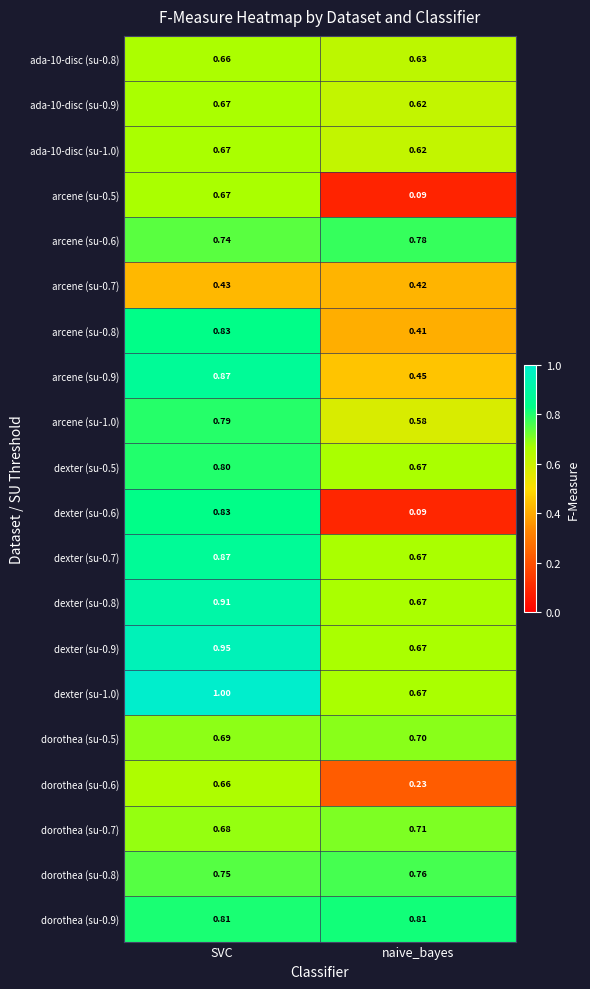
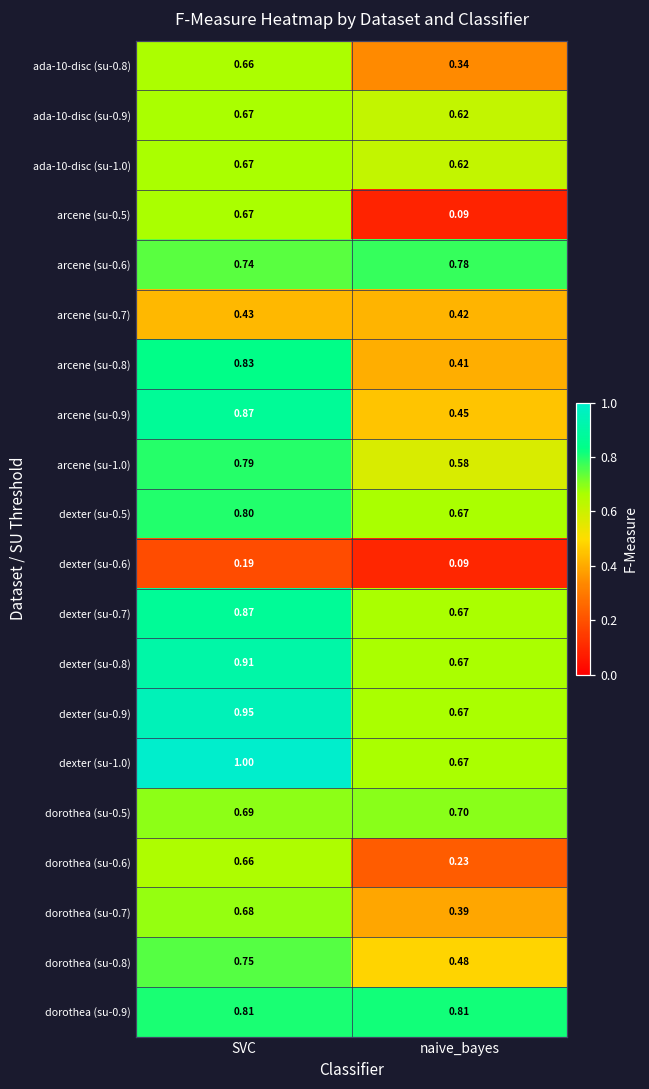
  {
    "ada-10-disc (su-0.8)": {
      "SVC": 0.66,
-     "naive_bayes": 0.63
+     "naive_bayes": 0.34
    },
    "ada-10-disc (su-0.9)": {
      "SVC": 0.67,
      "naive_bayes": 0.62
    },
    "ada-10-disc (su-1.0)": {
      "SVC": 0.67,
      "naive_bayes": 0.62
    },
    "arcene (su-0.5)": {
      "SVC": 0.67,
      "naive_bayes": 0.09
    },
    "arcene (su-0.6)": {
      "SVC": 0.74,
      "naive_bayes": 0.78
    },
    "arcene (su-0.7)": {
      "SVC": 0.43,
      "naive_bayes": 0.42
    },
    "arcene (su-0.8)": {
      "SVC": 0.83,
      "naive_bayes": 0.41
    },
    "arcene (su-0.9)": {
      "SVC": 0.87,
      "naive_bayes": 0.45
    },
    "arcene (su-1.0)": {
      "SVC": 0.79,
      "naive_bayes": 0.58
    },
    "dexter (su-0.5)": {
      "SVC": 0.80,
      "naive_bayes": 0.67
    },
    "dexter (su-0.6)": {
-     "SVC": 0.83,
+     "SVC": 0.19,
      "naive_bayes": 0.09
    },
    "dexter (su-0.7)": {
      "SVC": 0.87,
      "naive_bayes": 0.67
    },
    "dexter (su-0.8)": {
      "SVC": 0.91,
      "naive_bayes": 0.67
    },
    "dexter (su-0.9)": {
      "SVC": 0.95,
      "naive_bayes": 0.67
    },
    "dexter (su-1.0)": {
      "SVC": 1.00,
      "naive_bayes": 0.67
    },
    "dorothea (su-0.5)": {
      "SVC": 0.69,
      "naive_bayes": 0.70
    },
    "dorothea (su-0.6)": {
      "SVC": 0.66,
      "naive_bayes": 0.23
    },
    "dorothea (su-0.7)": {
      "SVC": 0.68,
-     "naive_bayes": 0.71
+     "naive_bayes": 0.39
    },
    "dorothea (su-0.8)": {
      "SVC": 0.75,
-     "naive_bayes": 0.76
+     "naive_bayes": 0.48
    },
    "dorothea (su-0.9)": {
      "SVC": 0.81,
      "naive_bayes": 0.81
    }
  }
